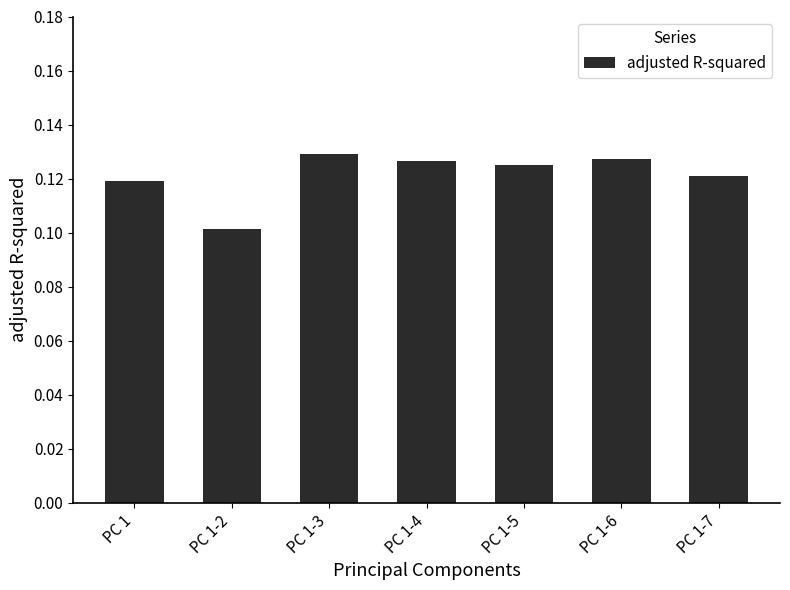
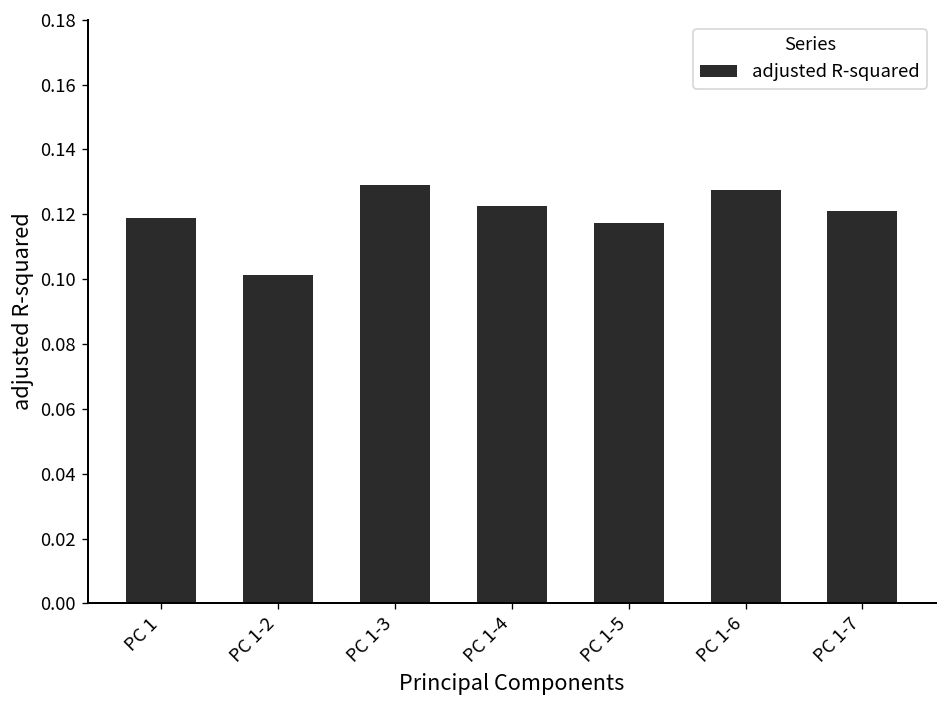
  {
    "PC 1": 0.119,
    "PC 1-2": 0.101,
    "PC 1-3": 0.129,
-   "PC 1-4": 0.126,
-   "PC 1-5": 0.125,
+   "PC 1-4": 0.123,
+   "PC 1-5": 0.117,
    "PC 1-6": 0.127,
    "PC 1-7": 0.121
  }
